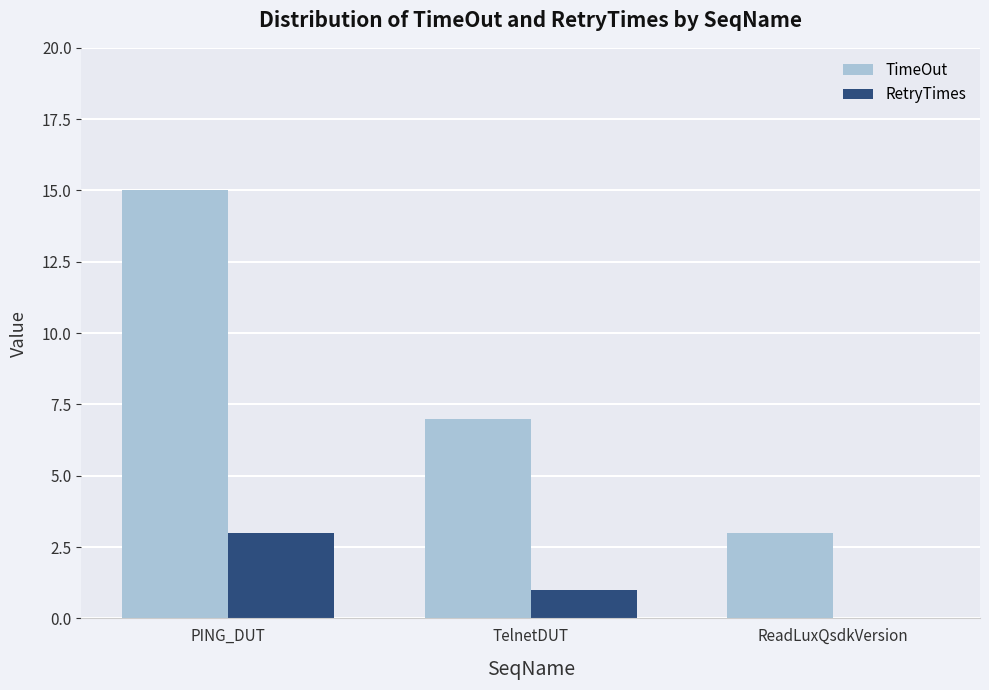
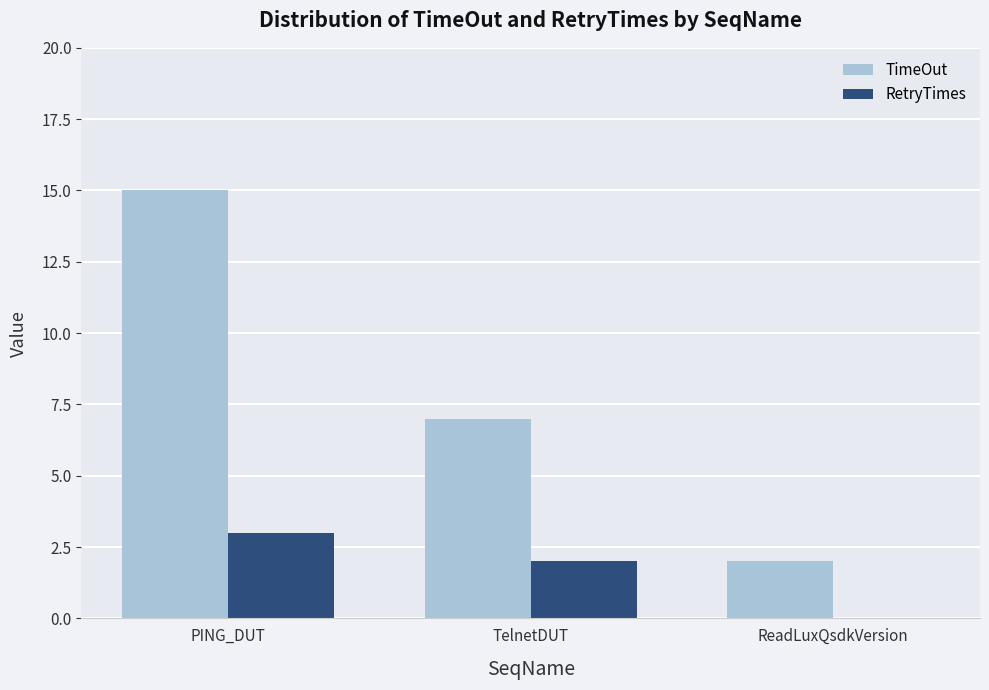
  {
    "TimeOut": {
      "PING_DUT": 15,
      "TelnetDUT": 7,
-     "ReadLuxQsdkVersion": 3
+     "ReadLuxQsdkVersion": 2
    },
    "RetryTimes": {
      "PING_DUT": 3,
-     "TelnetDUT": 1,
+     "TelnetDUT": 2,
      "ReadLuxQsdkVersion": 0
    }
  }
